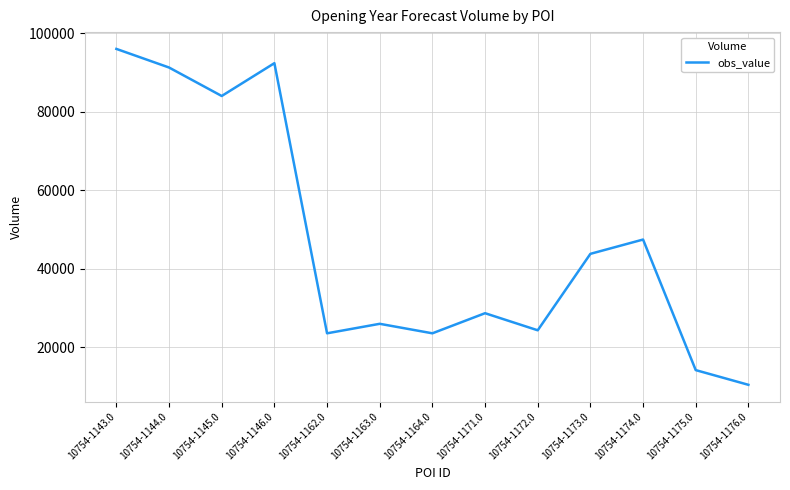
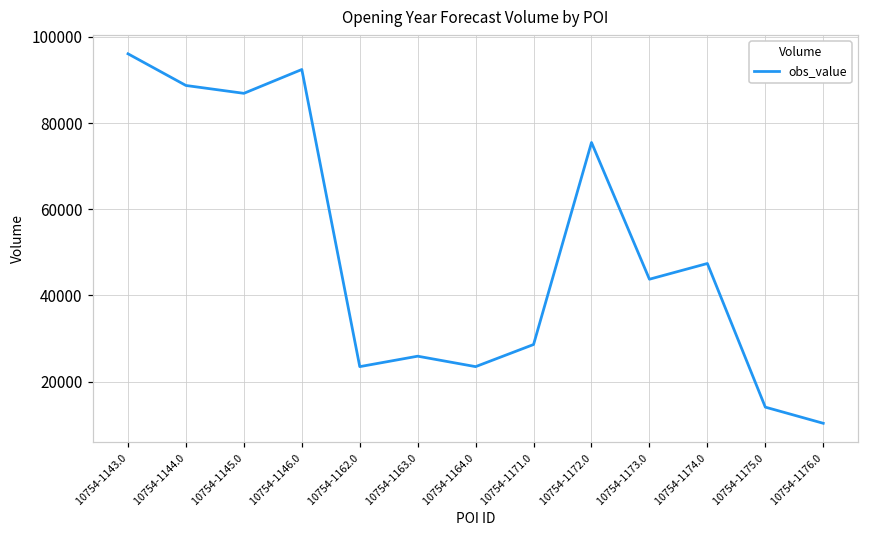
  {
    "10754-1143.0": 96000,
-   "10754-1144.0": 91000,
-   "10754-1145.0": 84000,
+   "10754-1144.0": 89000,
+   "10754-1145.0": 87000,
    "10754-1146.0": 92000,
    "10754-1162.0": 24000,
    "10754-1163.0": 26000,
    "10754-1164.0": 24000,
    "10754-1171.0": 29000,
-   "10754-1172.0": 24000,
+   "10754-1172.0": 75000,
    "10754-1173.0": 44000,
    "10754-1174.0": 47000,
    "10754-1175.0": 14000,
    "10754-1176.0": 10000
  }
